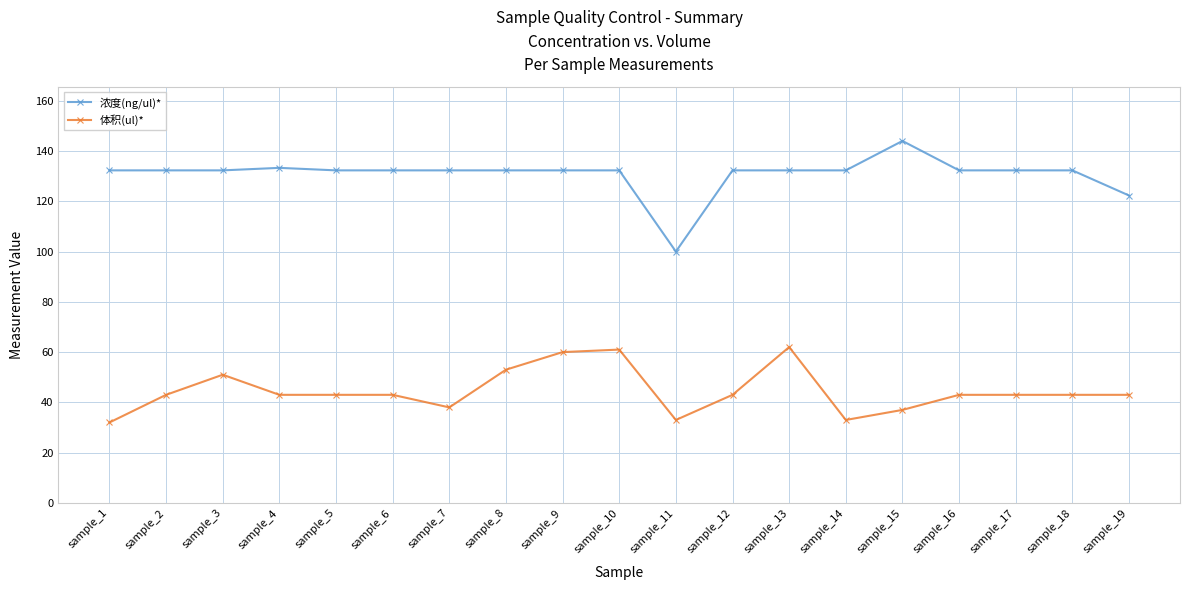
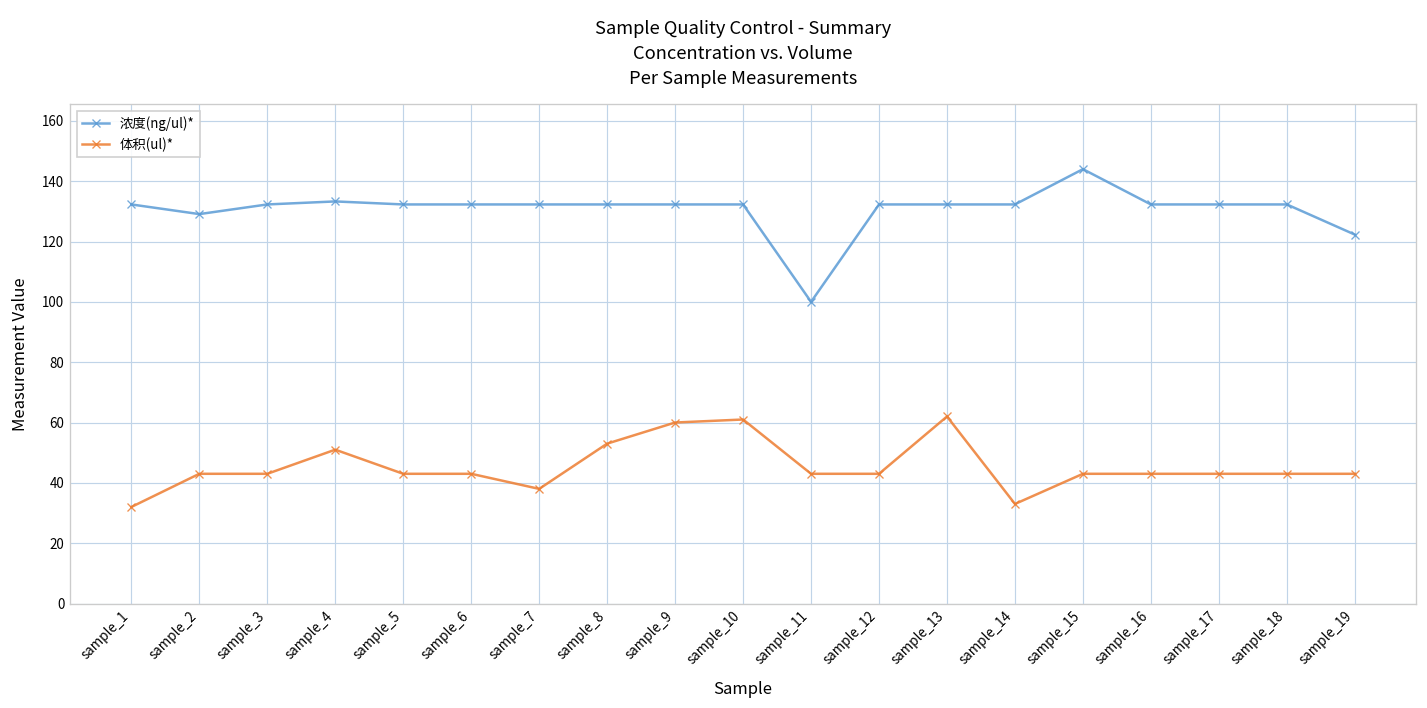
  {
    "浓度(ng/ul)*": {
      "sample_1": 132,
-     "sample_2": 132,
+     "sample_2": 129,
      "sample_3": 132,
      "sample_4": 133,
      "sample_5": 132,
      "sample_6": 132,
      "sample_7": 132,
      "sample_8": 132,
      "sample_9": 132,
      "sample_10": 132,
      "sample_11": 100,
      "sample_12": 132,
      "sample_13": 132,
      "sample_14": 132,
      "sample_15": 144,
      "sample_16": 132,
      "sample_17": 132,
      "sample_18": 132,
      "sample_19": 122
    },
    "体积(ul)*": {
      "sample_1": 32,
      "sample_2": 43,
-     "sample_3": 51,
-     "sample_4": 43,
+     "sample_3": 43,
+     "sample_4": 51,
      "sample_5": 43,
      "sample_6": 43,
      "sample_7": 38,
      "sample_8": 53,
      "sample_9": 60,
      "sample_10": 61,
-     "sample_11": 33,
+     "sample_11": 43,
      "sample_12": 43,
      "sample_13": 62,
      "sample_14": 33,
-     "sample_15": 37,
+     "sample_15": 43,
      "sample_16": 43,
      "sample_17": 43,
      "sample_18": 43,
      "sample_19": 43
    }
  }
